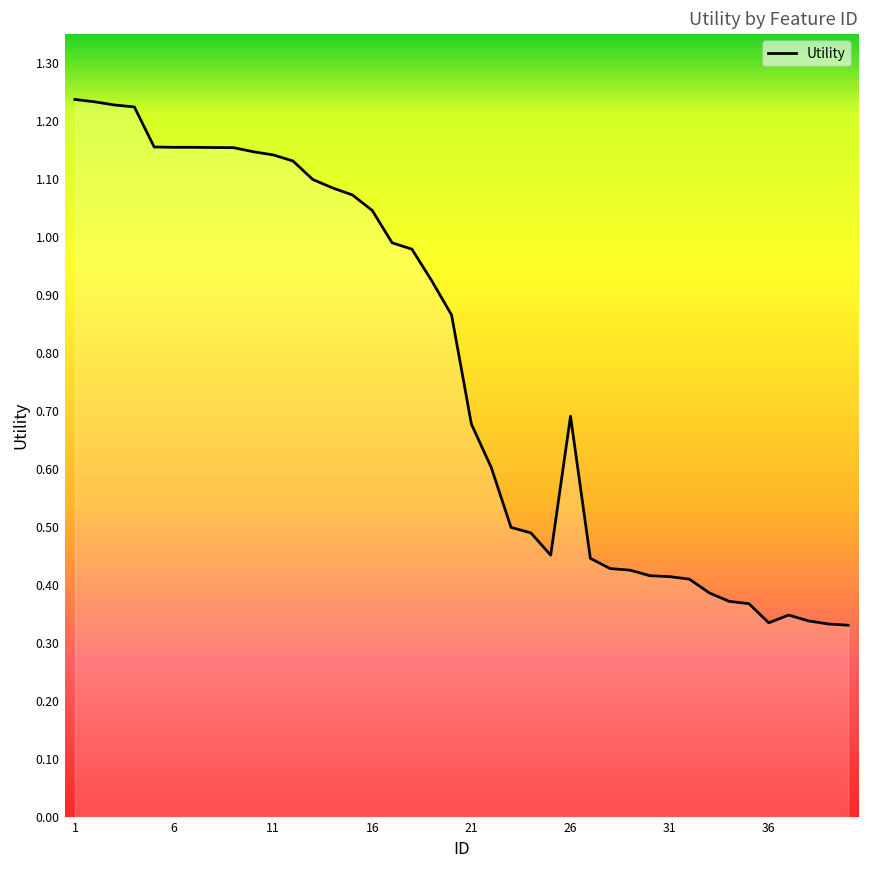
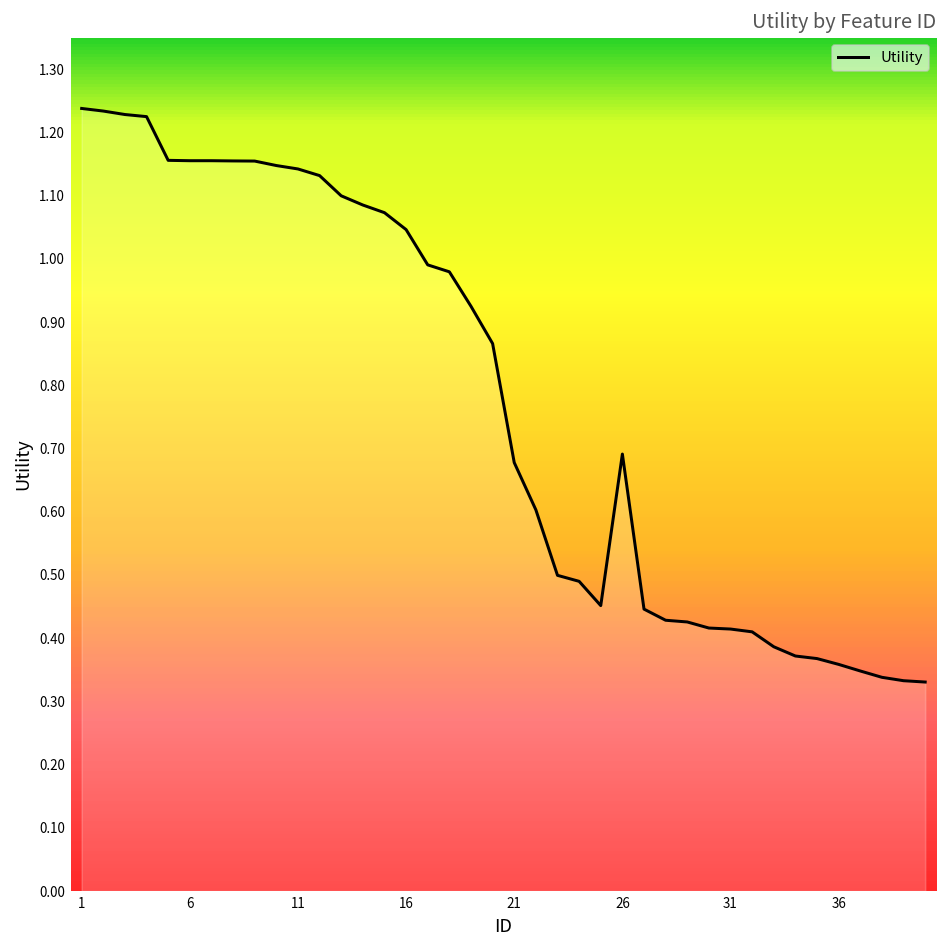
  {
    "1": 1.24,
    "6": 1.16,
    "11": 1.14,
    "16": 1.05,
    "21": 0.68,
    "26": 0.69,
    "31": 0.41,
-   "36": 0.33
+   "36": 0.36
  }
